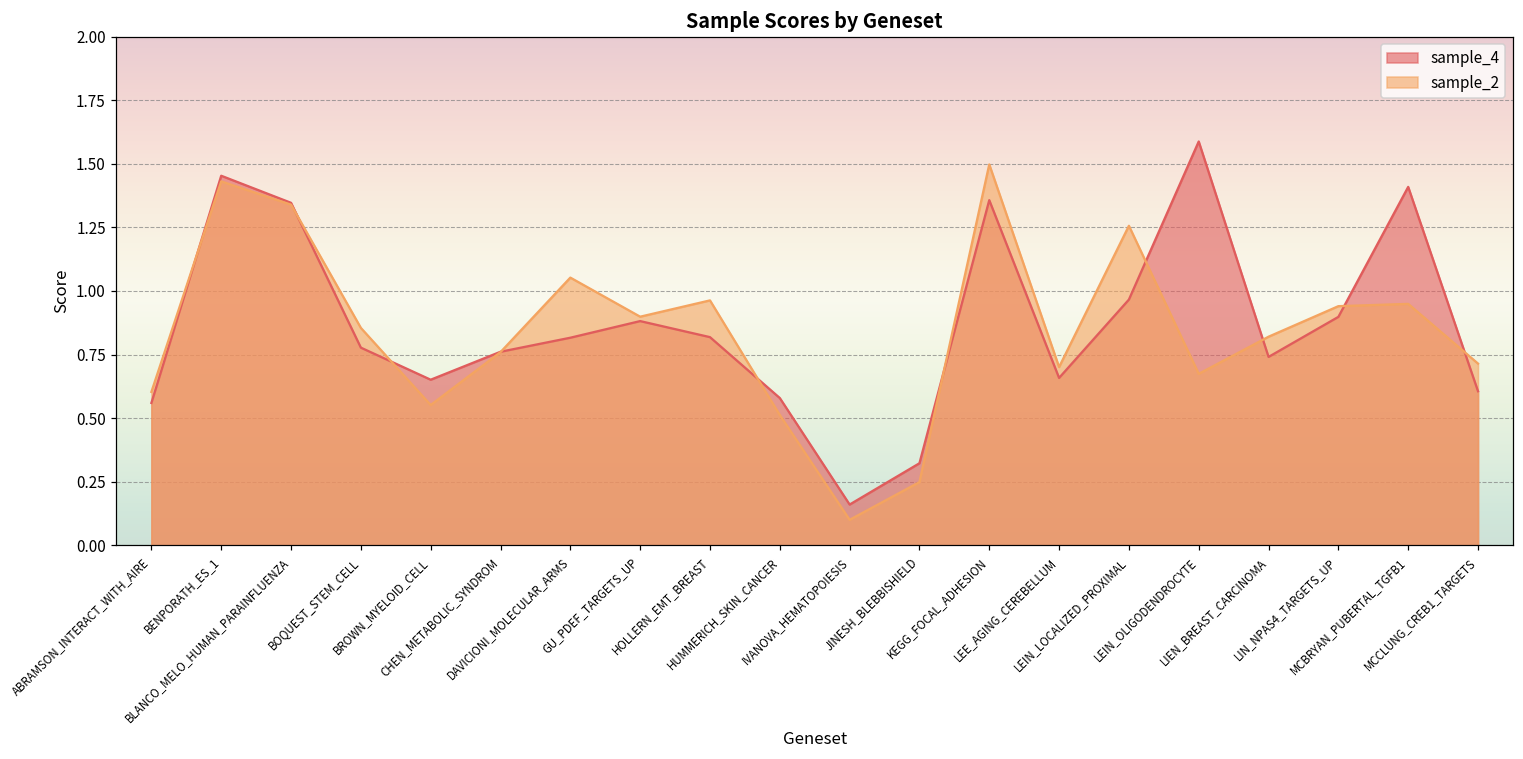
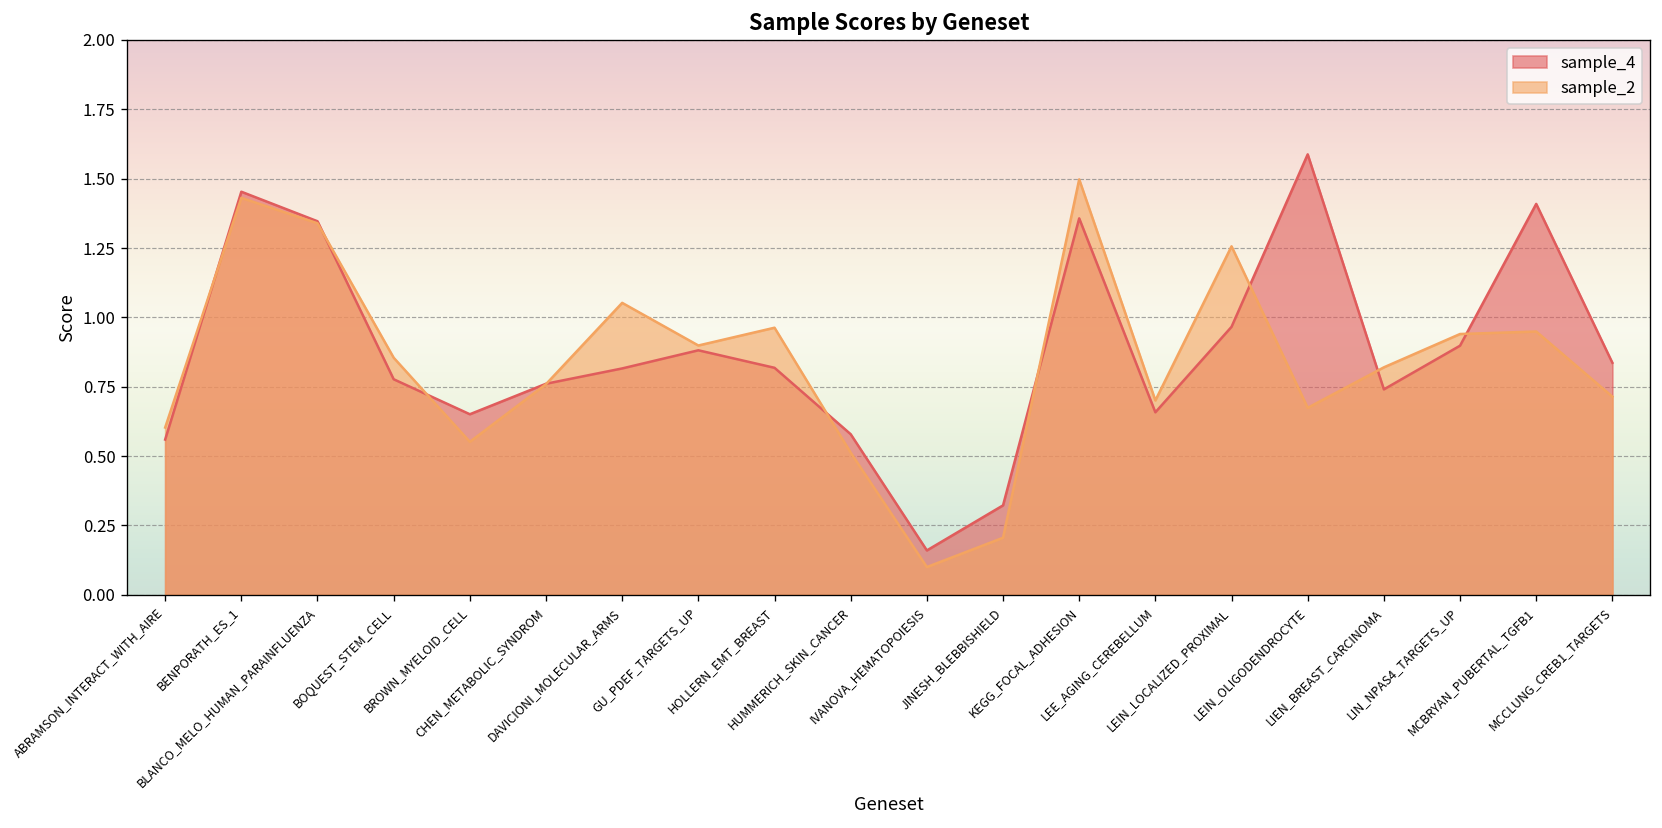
  {
    "sample_4": {
      "ABRAMSON_INTERACT_WITH_AIRE": 0.56,
      "BENPORATH_ES_1": 1.45,
      "BOQUEST_STEM_CELL": 0.78,
      "BROWN_MYELOID_CELL": 0.65,
      "DAVICIONI_MOLECULAR_ARMS": 0.82,
      "GU_PDEF_TARGETS_UP": 0.88,
      "HOLLERN_EMT_BREAST": 0.82,
      "HUMMERICH_SKIN_CANCER": 0.58,
      "IVANOVA_HEMATOPOIESIS": 0.16,
      "JINESH_BLEBBISHIELD": 0.32,
      "KEGG_FOCAL_ADHESION": 1.36,
      "LEE_AGING_CEREBELLUM": 0.66,
      "LEIN_LOCALIZED_PROXIMAL": 0.97,
      "LEIN_OLIGODENDROCYTE": 1.59,
      "LIEN_BREAST_CARCINOMA": 0.74,
      "LIN_NPAS4_TARGETS_UP": 0.90,
      "MCBRYAN_PUBERTAL_TGFB1": 1.41,
-     "MCCLUNG_CREB1_TARGETS": 0.61
+     "MCCLUNG_CREB1_TARGETS": 0.84
    },
    "sample_2": {
      "ABRAMSON_INTERACT_WITH_AIRE": 0.60,
      "BENPORATH_ES_1": 1.43,
      "BOQUEST_STEM_CELL": 0.85,
      "BROWN_MYELOID_CELL": 0.55,
      "DAVICIONI_MOLECULAR_ARMS": 1.05,
      "GU_PDEF_TARGETS_UP": 0.90,
      "HOLLERN_EMT_BREAST": 0.96,
      "HUMMERICH_SKIN_CANCER": 0.51,
      "IVANOVA_HEMATOPOIESIS": 0.10,
-     "JINESH_BLEBBISHIELD": 0.25,
+     "JINESH_BLEBBISHIELD": 0.21,
      "KEGG_FOCAL_ADHESION": 1.50,
      "LEE_AGING_CEREBELLUM": 0.70,
      "LEIN_LOCALIZED_PROXIMAL": 1.26,
      "LEIN_OLIGODENDROCYTE": 0.67,
      "LIEN_BREAST_CARCINOMA": 0.82,
      "LIN_NPAS4_TARGETS_UP": 0.94,
      "MCBRYAN_PUBERTAL_TGFB1": 0.95,
      "MCCLUNG_CREB1_TARGETS": 0.71
    }
  }
